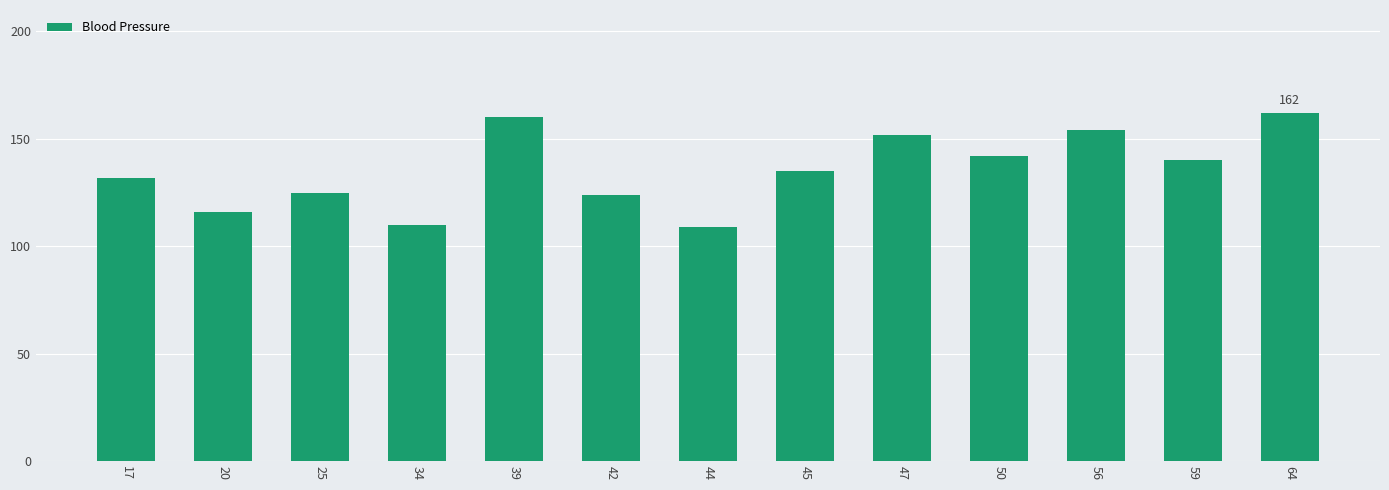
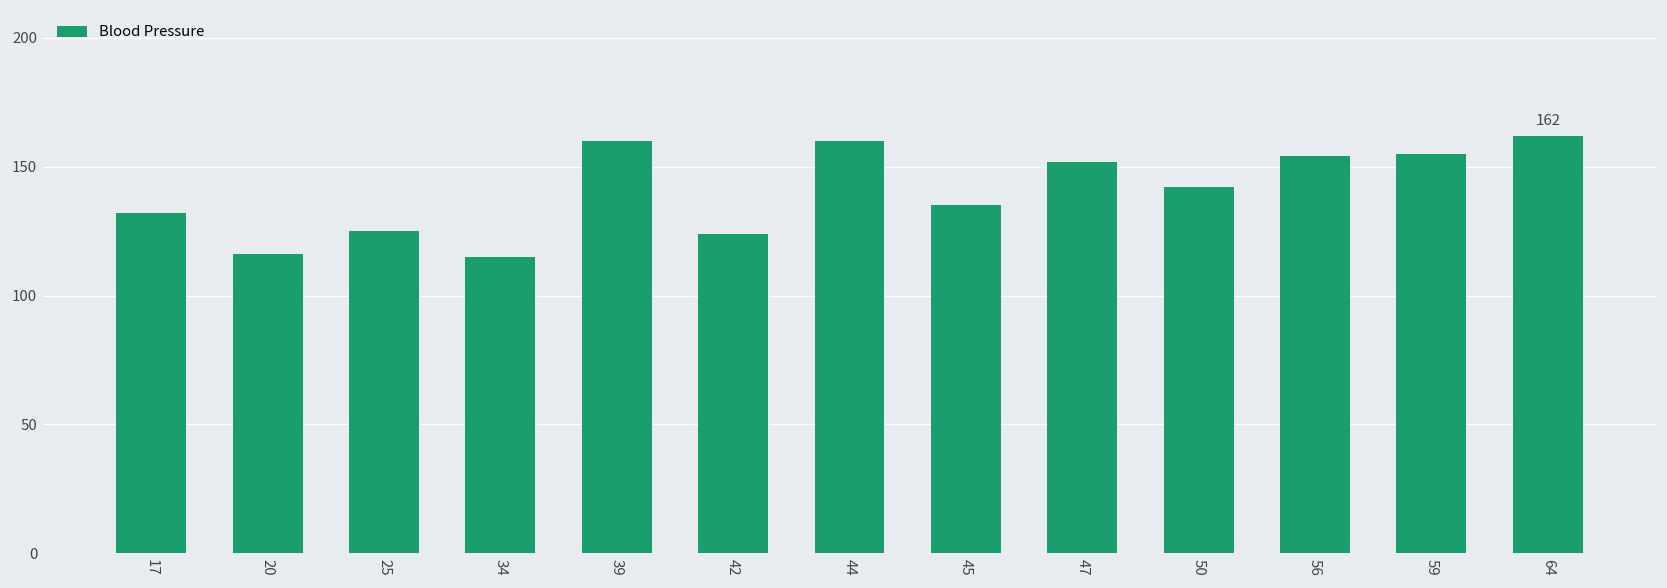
  {
    "17": 132,
    "20": 116,
    "25": 125,
-   "34": 110,
+   "34": 115,
    "39": 160,
    "42": 124,
-   "44": 109,
+   "44": 160,
    "45": 135,
    "47": 152,
    "50": 142,
    "56": 154,
-   "59": 140
+   "59": 155
  }
